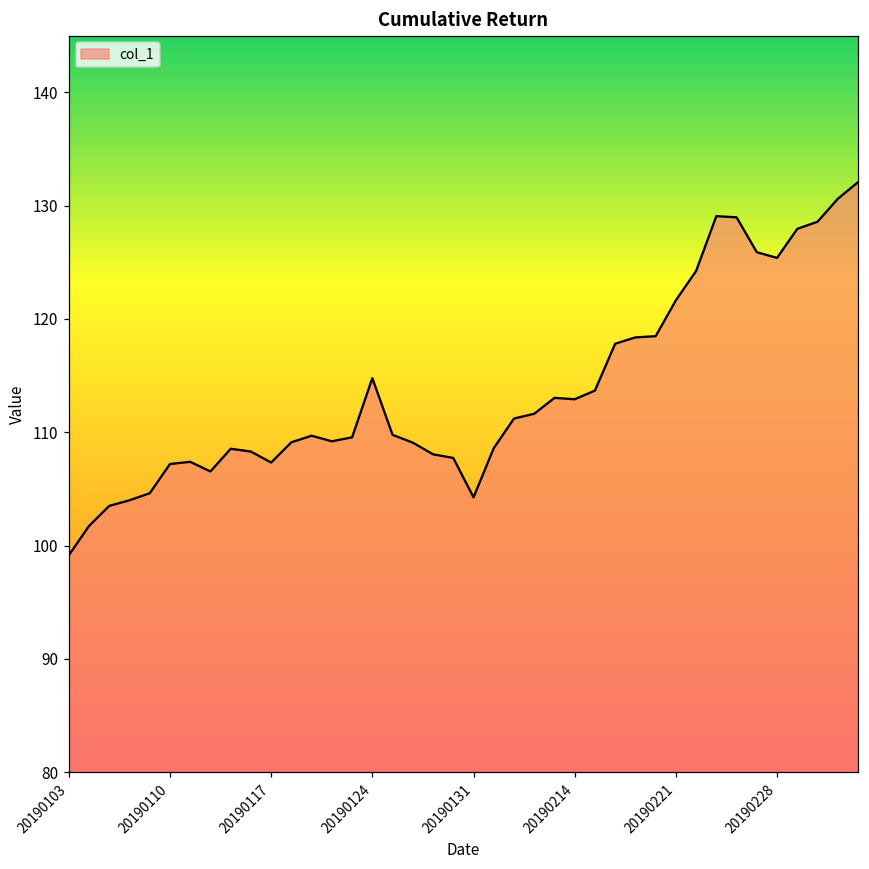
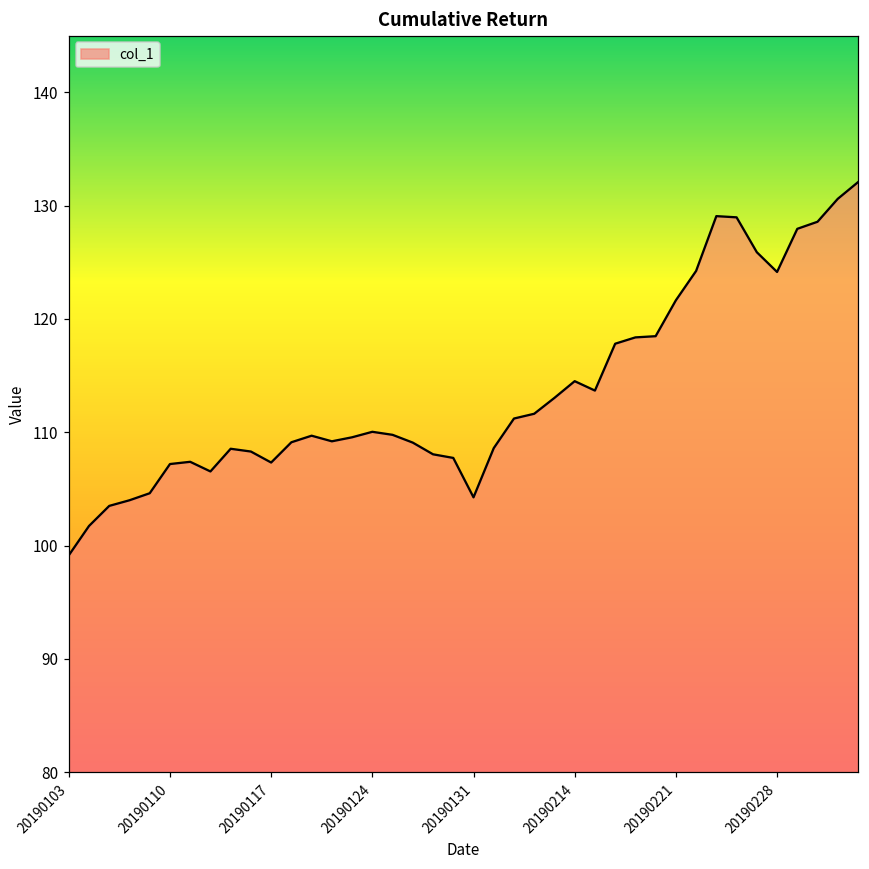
  {
    "20190103": 99.1,
    "20190110": 107.2,
    "20190117": 107.3,
-   "20190124": 114.8,
+   "20190124": 110.0,
    "20190131": 104.3,
-   "20190214": 112.9,
+   "20190214": 114.5,
    "20190221": 121.6,
-   "20190228": 125.4
+   "20190228": 124.1
  }
